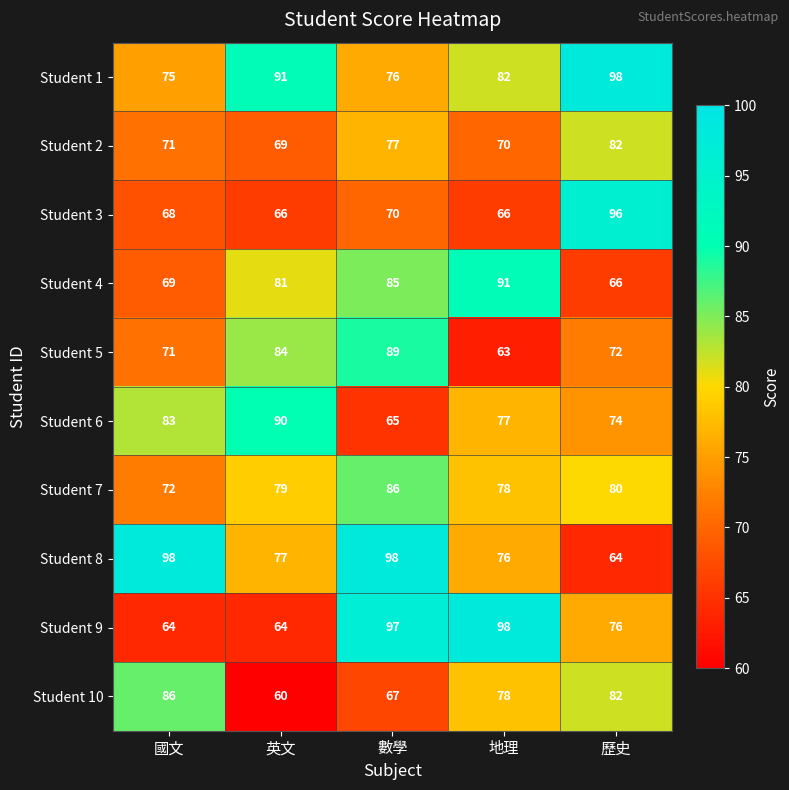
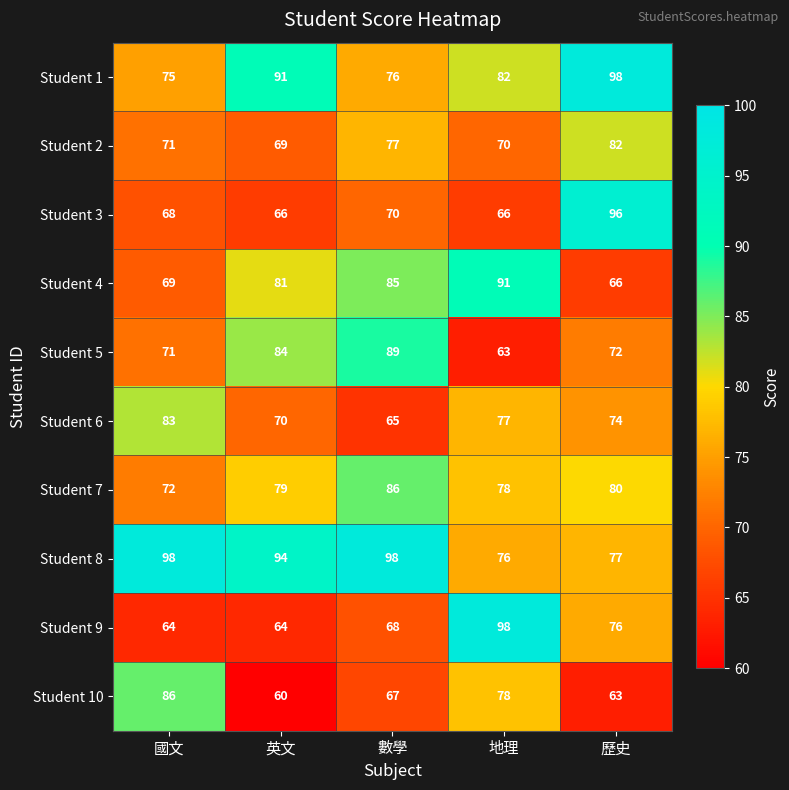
  {
    "Student 1": {
      "國文": 75,
      "英文": 91,
      "數學": 76,
      "地理": 82,
      "歷史": 98
    },
    "Student 2": {
      "國文": 71,
      "英文": 69,
      "數學": 77,
      "地理": 70,
      "歷史": 82
    },
    "Student 3": {
      "國文": 68,
      "英文": 66,
      "數學": 70,
      "地理": 66,
      "歷史": 96
    },
    "Student 4": {
      "國文": 69,
      "英文": 81,
      "數學": 85,
      "地理": 91,
      "歷史": 66
    },
    "Student 5": {
      "國文": 71,
      "英文": 84,
      "數學": 89,
      "地理": 63,
      "歷史": 72
    },
    "Student 6": {
      "國文": 83,
-     "英文": 90,
+     "英文": 70,
      "數學": 65,
      "地理": 77,
      "歷史": 74
    },
    "Student 7": {
      "國文": 72,
      "英文": 79,
      "數學": 86,
      "地理": 78,
      "歷史": 80
    },
    "Student 8": {
      "國文": 98,
-     "英文": 77,
+     "英文": 94,
      "數學": 98,
      "地理": 76,
-     "歷史": 64
+     "歷史": 77
    },
    "Student 9": {
      "國文": 64,
      "英文": 64,
-     "數學": 97,
+     "數學": 68,
      "地理": 98,
      "歷史": 76
    },
    "Student 10": {
      "國文": 86,
      "英文": 60,
      "數學": 67,
      "地理": 78,
-     "歷史": 82
+     "歷史": 63
    }
  }
